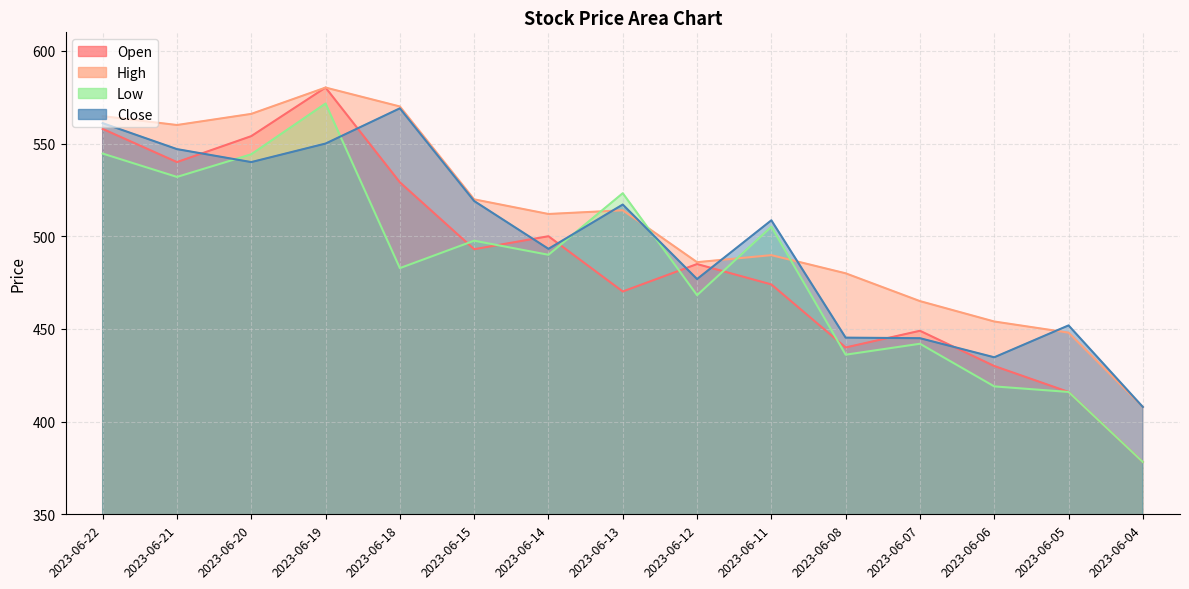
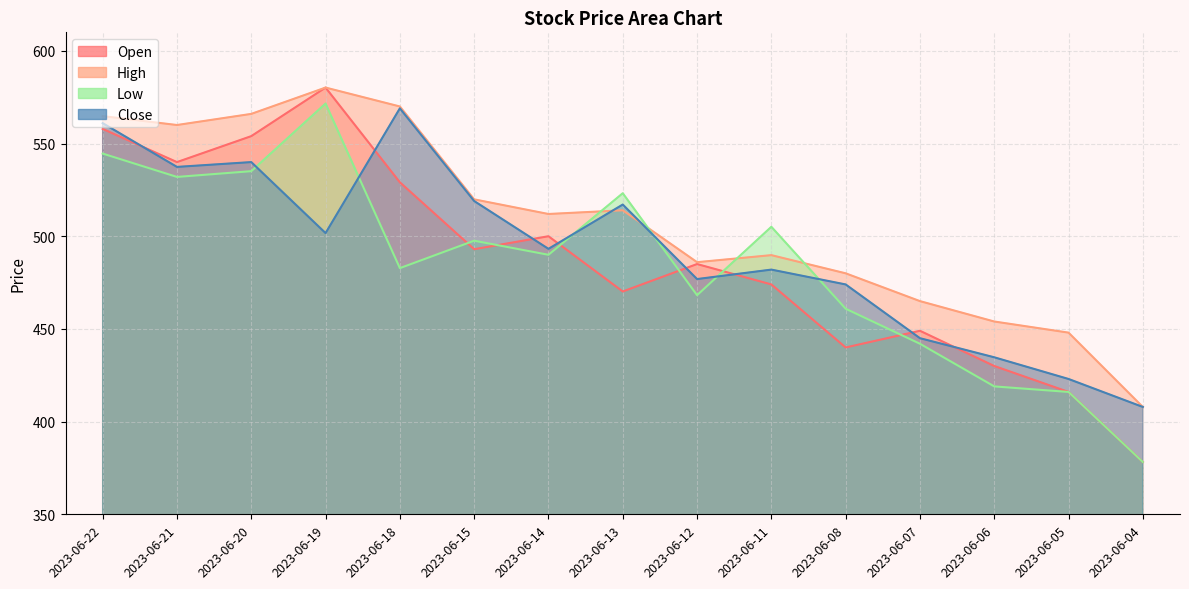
  {
    "Low": {
      "2023-06-22": 545,
      "2023-06-21": 532,
-     "2023-06-20": 544,
+     "2023-06-20": 535,
      "2023-06-19": 572,
      "2023-06-18": 483,
      "2023-06-15": 498,
      "2023-06-14": 490,
      "2023-06-13": 523,
      "2023-06-12": 468,
      "2023-06-11": 505,
-     "2023-06-08": 436,
+     "2023-06-08": 461,
      "2023-06-07": 442,
      "2023-06-06": 419
    },
    "Close": {
-     "2023-06-21": 547,
+     "2023-06-21": 537,
      "2023-06-20": 540,
-     "2023-06-19": 550,
+     "2023-06-19": 502,
      "2023-06-14": 493,
      "2023-06-13": 517,
      "2023-06-12": 477,
-     "2023-06-11": 509,
-     "2023-06-08": 445,
+     "2023-06-11": 482,
+     "2023-06-08": 474,
      "2023-06-07": 445,
      "2023-06-06": 435,
-     "2023-06-05": 452
+     "2023-06-05": 423
    }
  }
